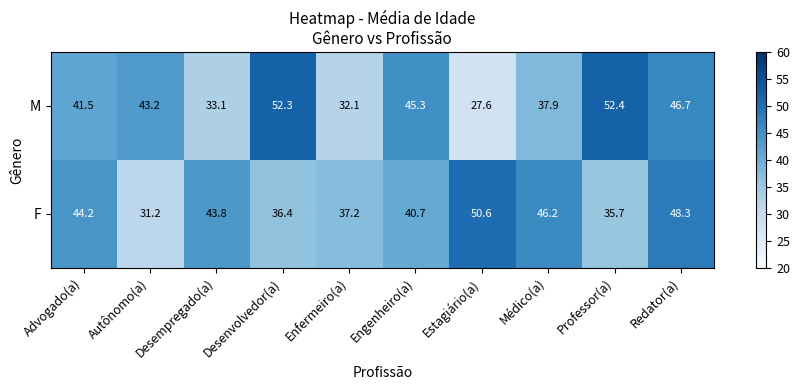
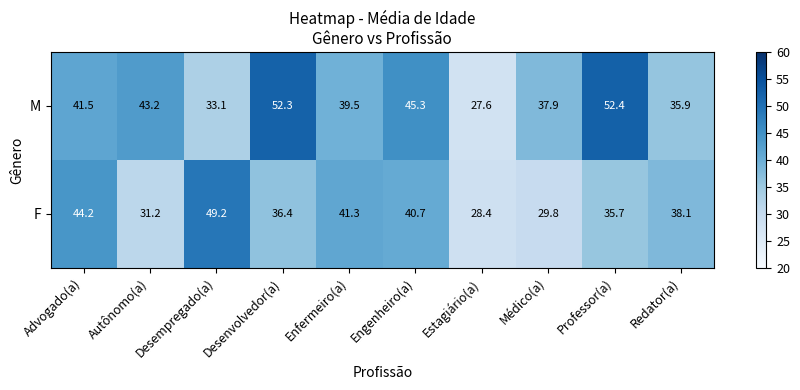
  {
    "M": {
      "Advogado(a)": 41.5,
      "Autônomo(a)": 43.2,
      "Desempregado(a)": 33.1,
      "Desenvolvedor(a)": 52.3,
-     "Enfermeiro(a)": 32.1,
+     "Enfermeiro(a)": 39.5,
      "Engenheiro(a)": 45.3,
      "Estagiário(a)": 27.6,
      "Médico(a)": 37.9,
      "Professor(a)": 52.4,
-     "Redator(a)": 46.7
+     "Redator(a)": 35.9
    },
    "F": {
      "Advogado(a)": 44.2,
      "Autônomo(a)": 31.2,
-     "Desempregado(a)": 43.8,
+     "Desempregado(a)": 49.2,
      "Desenvolvedor(a)": 36.4,
-     "Enfermeiro(a)": 37.2,
+     "Enfermeiro(a)": 41.3,
      "Engenheiro(a)": 40.7,
-     "Estagiário(a)": 50.6,
-     "Médico(a)": 46.2,
+     "Estagiário(a)": 28.4,
+     "Médico(a)": 29.8,
      "Professor(a)": 35.7,
-     "Redator(a)": 48.3
+     "Redator(a)": 38.1
    }
  }
